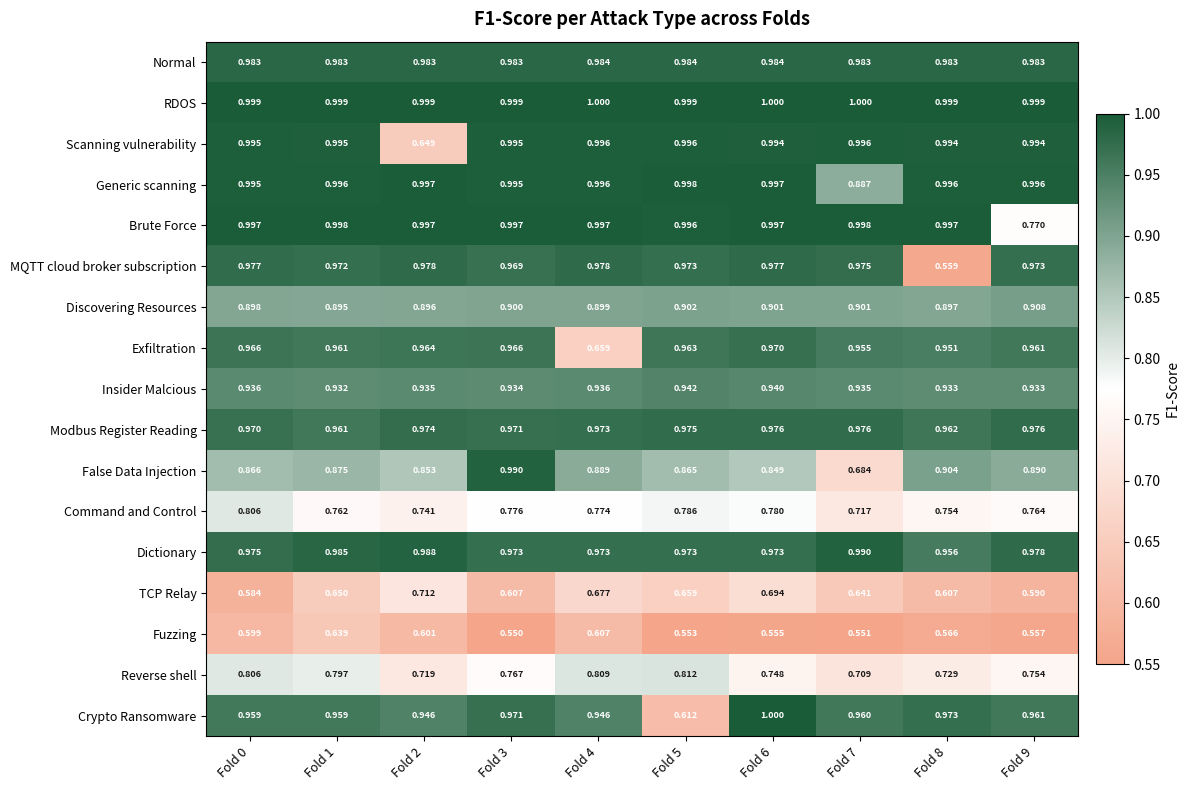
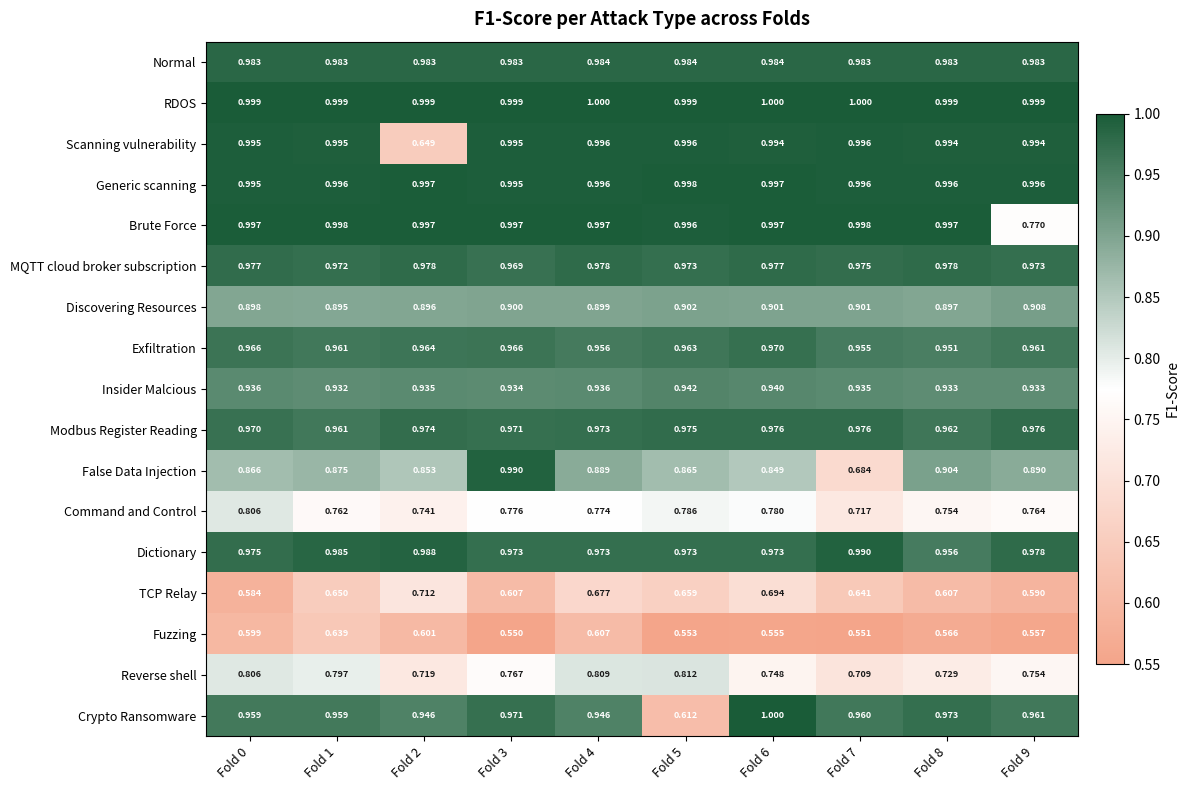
  {
    "Normal": {
      "Fold 0": 0.983,
      "Fold 1": 0.983,
      "Fold 2": 0.983,
      "Fold 3": 0.983,
      "Fold 4": 0.984,
      "Fold 5": 0.984,
      "Fold 6": 0.984,
      "Fold 7": 0.983,
      "Fold 8": 0.983,
      "Fold 9": 0.983
    },
    "RDOS": {
      "Fold 0": 0.999,
      "Fold 1": 0.999,
      "Fold 2": 0.999,
      "Fold 3": 0.999,
      "Fold 4": 1.000,
      "Fold 5": 0.999,
      "Fold 6": 1.000,
      "Fold 7": 1.000,
      "Fold 8": 0.999,
      "Fold 9": 0.999
    },
    "Scanning vulnerability": {
      "Fold 0": 0.995,
      "Fold 1": 0.995,
      "Fold 2": 0.649,
      "Fold 3": 0.995,
      "Fold 4": 0.996,
      "Fold 5": 0.996,
      "Fold 6": 0.994,
      "Fold 7": 0.996,
      "Fold 8": 0.994,
      "Fold 9": 0.994
    },
    "Generic scanning": {
      "Fold 0": 0.995,
      "Fold 1": 0.996,
      "Fold 2": 0.997,
      "Fold 3": 0.995,
      "Fold 4": 0.996,
      "Fold 5": 0.998,
      "Fold 6": 0.997,
-     "Fold 7": 0.887,
+     "Fold 7": 0.996,
      "Fold 8": 0.996,
      "Fold 9": 0.996
    },
    "Brute Force": {
      "Fold 0": 0.997,
      "Fold 1": 0.998,
      "Fold 2": 0.997,
      "Fold 3": 0.997,
      "Fold 4": 0.997,
      "Fold 5": 0.996,
      "Fold 6": 0.997,
      "Fold 7": 0.998,
      "Fold 8": 0.997,
      "Fold 9": 0.770
    },
    "MQTT cloud broker subscription": {
      "Fold 0": 0.977,
      "Fold 1": 0.972,
      "Fold 2": 0.978,
      "Fold 3": 0.969,
      "Fold 4": 0.978,
      "Fold 5": 0.973,
      "Fold 6": 0.977,
      "Fold 7": 0.975,
-     "Fold 8": 0.559,
+     "Fold 8": 0.978,
      "Fold 9": 0.973
    },
    "Discovering Resources": {
      "Fold 0": 0.898,
      "Fold 1": 0.895,
      "Fold 2": 0.896,
      "Fold 3": 0.900,
      "Fold 4": 0.899,
      "Fold 5": 0.902,
      "Fold 6": 0.901,
      "Fold 7": 0.901,
      "Fold 8": 0.897,
      "Fold 9": 0.908
    },
    "Exfiltration": {
      "Fold 0": 0.966,
      "Fold 1": 0.961,
      "Fold 2": 0.964,
      "Fold 3": 0.966,
-     "Fold 4": 0.659,
+     "Fold 4": 0.956,
      "Fold 5": 0.963,
      "Fold 6": 0.970,
      "Fold 7": 0.955,
      "Fold 8": 0.951,
      "Fold 9": 0.961
    },
    "Insider Malcious": {
      "Fold 0": 0.936,
      "Fold 1": 0.932,
      "Fold 2": 0.935,
      "Fold 3": 0.934,
      "Fold 4": 0.936,
      "Fold 5": 0.942,
      "Fold 6": 0.940,
      "Fold 7": 0.935,
      "Fold 8": 0.933,
      "Fold 9": 0.933
    },
    "Modbus Register Reading": {
      "Fold 0": 0.970,
      "Fold 1": 0.961,
      "Fold 2": 0.974,
      "Fold 3": 0.971,
      "Fold 4": 0.973,
      "Fold 5": 0.975,
      "Fold 6": 0.976,
      "Fold 7": 0.976,
      "Fold 8": 0.962,
      "Fold 9": 0.976
    },
    "False Data Injection": {
      "Fold 0": 0.866,
      "Fold 1": 0.875,
      "Fold 2": 0.853,
      "Fold 3": 0.990,
      "Fold 4": 0.889,
      "Fold 5": 0.865,
      "Fold 6": 0.849,
      "Fold 7": 0.684,
      "Fold 8": 0.904,
      "Fold 9": 0.890
    },
    "Command and Control": {
      "Fold 0": 0.806,
      "Fold 1": 0.762,
      "Fold 2": 0.741,
      "Fold 3": 0.776,
      "Fold 4": 0.774,
      "Fold 5": 0.786,
      "Fold 6": 0.780,
      "Fold 7": 0.717,
      "Fold 8": 0.754,
      "Fold 9": 0.764
    },
    "Dictionary": {
      "Fold 0": 0.975,
      "Fold 1": 0.985,
      "Fold 2": 0.988,
      "Fold 3": 0.973,
      "Fold 4": 0.973,
      "Fold 5": 0.973,
      "Fold 6": 0.973,
      "Fold 7": 0.990,
      "Fold 8": 0.956,
      "Fold 9": 0.978
    },
    "TCP Relay": {
      "Fold 0": 0.584,
      "Fold 1": 0.650,
      "Fold 2": 0.712,
      "Fold 3": 0.607,
      "Fold 4": 0.677,
      "Fold 5": 0.659,
      "Fold 6": 0.694,
      "Fold 7": 0.641,
      "Fold 8": 0.607,
      "Fold 9": 0.590
    },
    "Fuzzing": {
      "Fold 0": 0.599,
      "Fold 1": 0.639,
      "Fold 2": 0.601,
      "Fold 3": 0.550,
      "Fold 4": 0.607,
      "Fold 5": 0.553,
      "Fold 6": 0.555,
      "Fold 7": 0.551,
      "Fold 8": 0.566,
      "Fold 9": 0.557
    },
    "Reverse shell": {
      "Fold 0": 0.806,
      "Fold 1": 0.797,
      "Fold 2": 0.719,
      "Fold 3": 0.767,
      "Fold 4": 0.809,
      "Fold 5": 0.812,
      "Fold 6": 0.748,
      "Fold 7": 0.709,
      "Fold 8": 0.729,
      "Fold 9": 0.754
    },
    "Crypto Ransomware": {
      "Fold 0": 0.959,
      "Fold 1": 0.959,
      "Fold 2": 0.946,
      "Fold 3": 0.971,
      "Fold 4": 0.946,
      "Fold 5": 0.612,
      "Fold 6": 1.000,
      "Fold 7": 0.960,
      "Fold 8": 0.973,
      "Fold 9": 0.961
    }
  }
